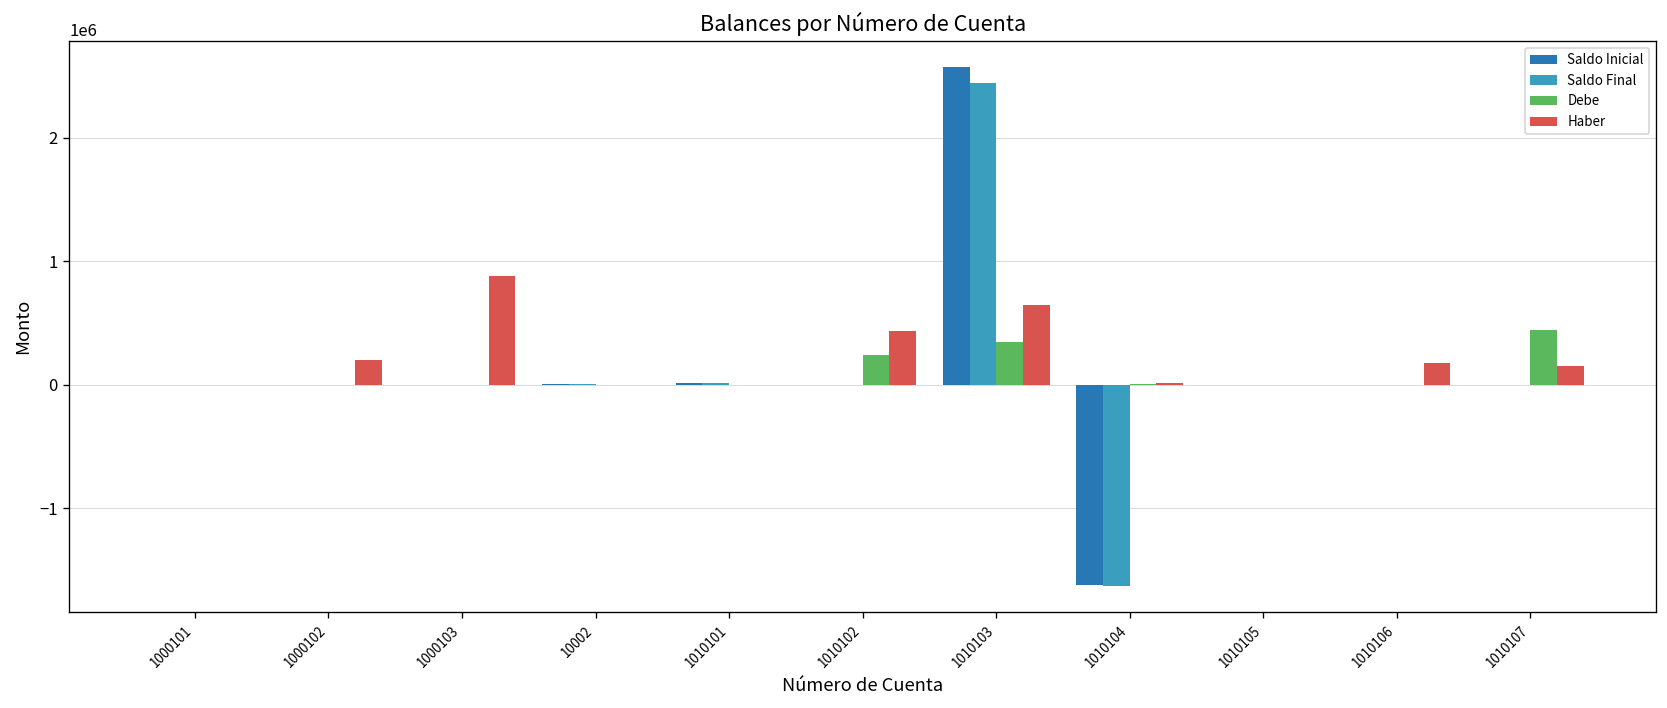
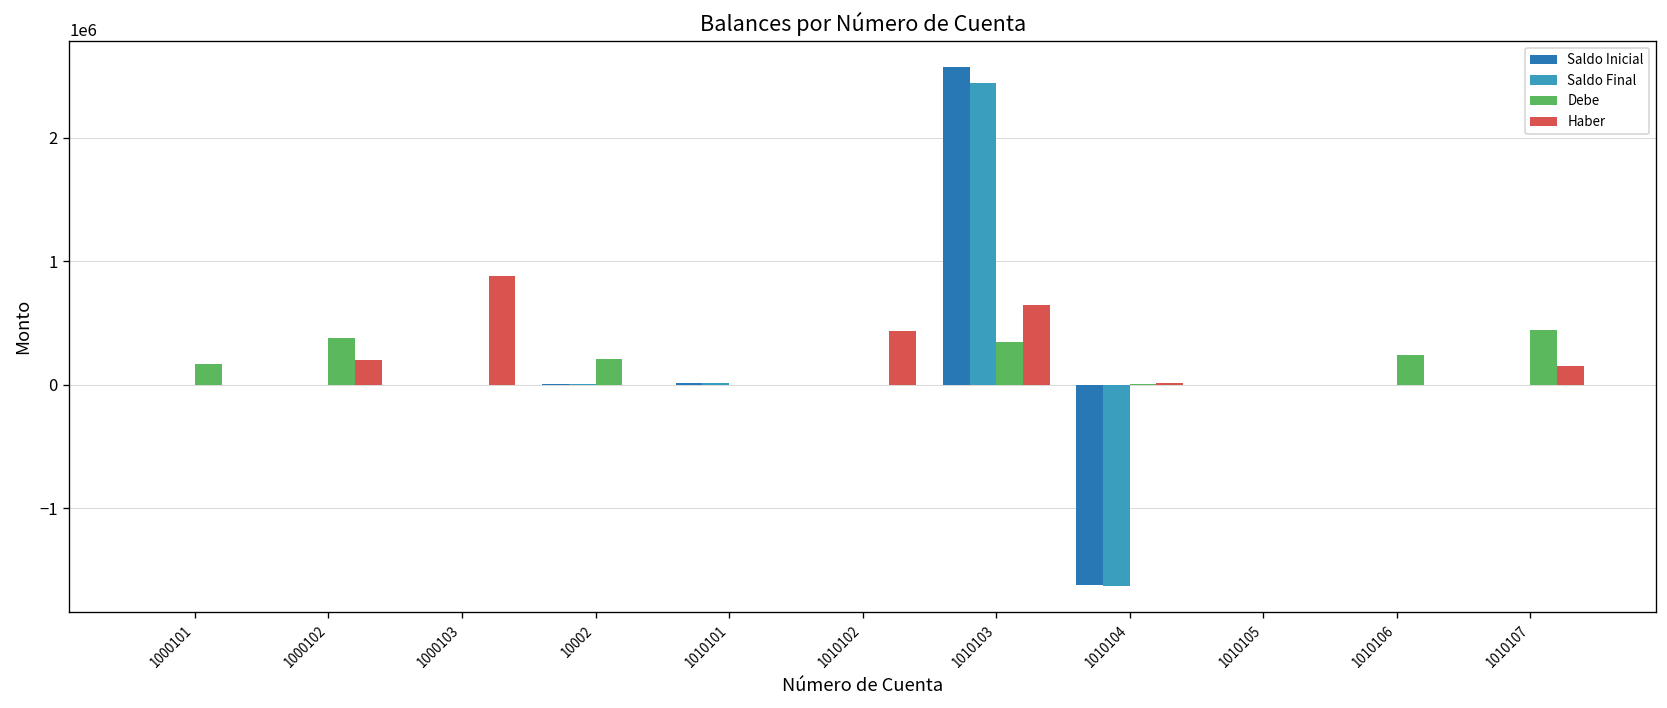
  {
    "Debe": {
-     "1000101": 0,
-     "1000102": 0,
+     "1000101": 170000,
+     "1000102": 380000,
      "1000103": 0,
-     "10002": 0,
+     "10002": 210000,
      "1010101": 0,
-     "1010102": 240000,
+     "1010102": 0,
      "1010103": 340000,
      "1010105": 0,
-     "1010106": 0,
+     "1010106": 240000,
      "1010107": 440000
    },
    "Haber": {
      "1000101": 0,
      "1000102": 200000,
      "1000103": 880000,
      "10002": 0,
      "1010101": 0,
      "1010102": 430000,
      "1010103": 650000,
      "1010105": 0,
-     "1010106": 180000,
+     "1010106": 0,
      "1010107": 150000
    }
  }
